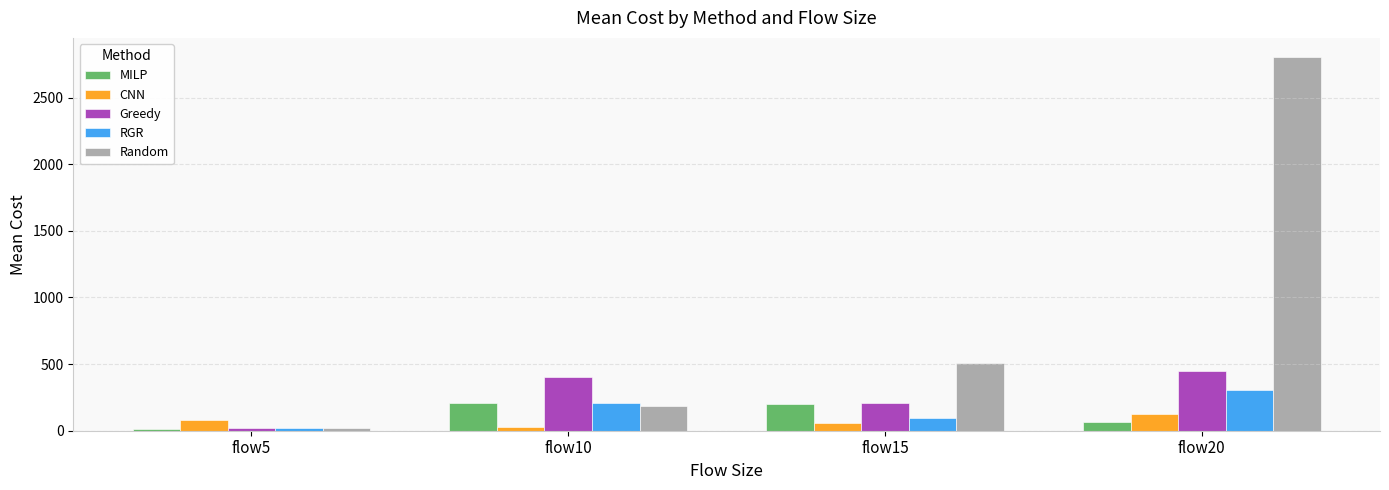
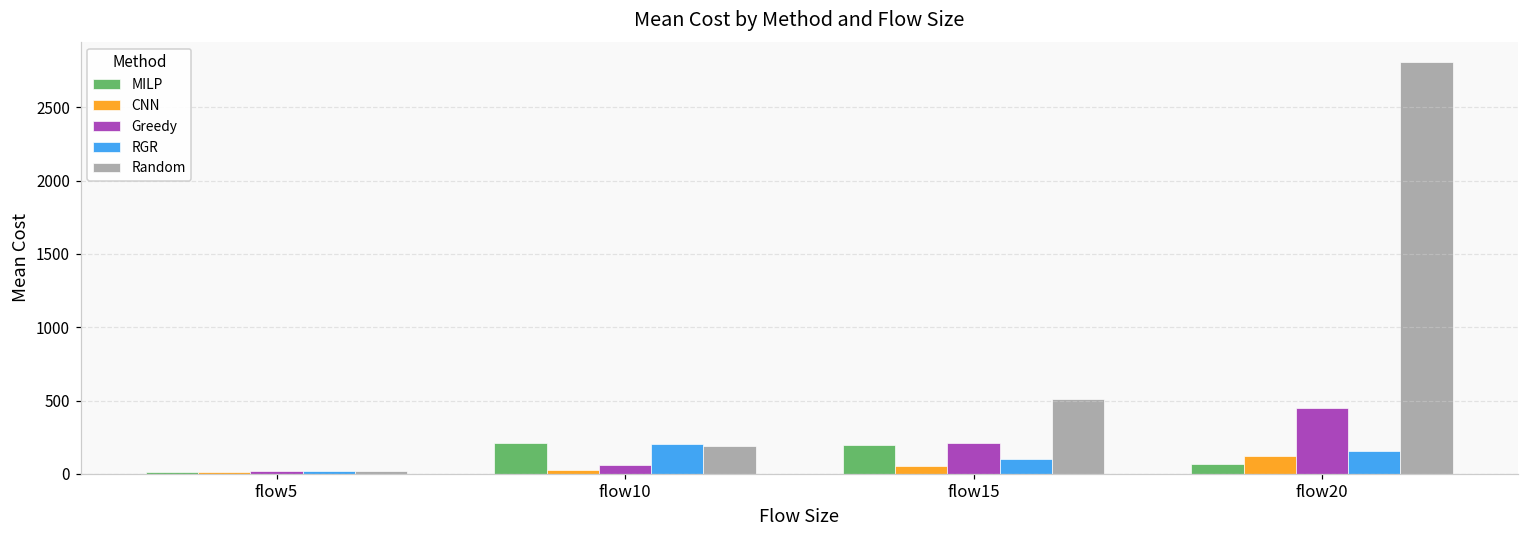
  {
    "MILP": {
      "flow10": 210,
      "flow15": 200,
      "flow20": 60
    },
    "CNN": {
-     "flow5": 80,
+     "flow5": 10,
      "flow10": 30,
      "flow15": 60,
      "flow20": 120
    },
    "Greedy": {
-     "flow10": 400,
+     "flow10": 60,
      "flow15": 210,
      "flow20": 450
    },
    "RGR": {
      "flow10": 210,
      "flow15": 100,
-     "flow20": 310
+     "flow20": 160
    },
    "Random": {
      "flow10": 190,
      "flow15": 510,
      "flow20": 2810
    }
  }
